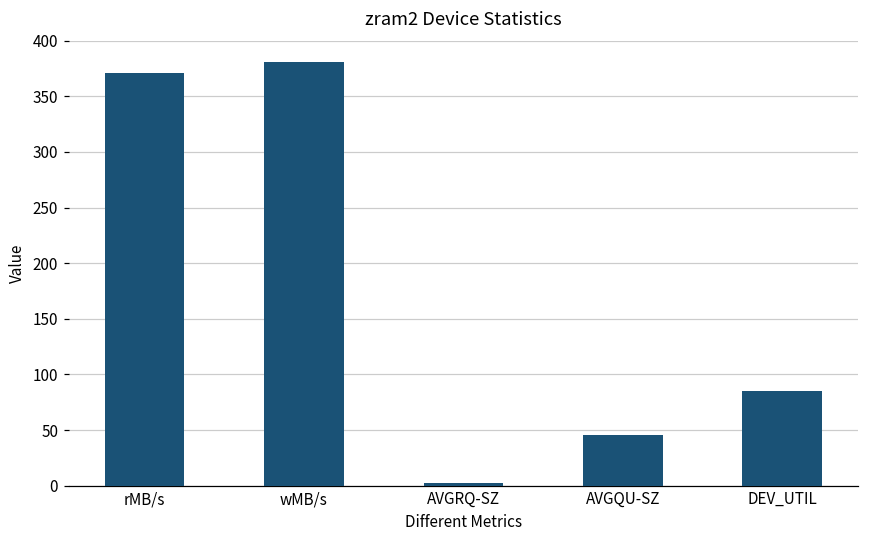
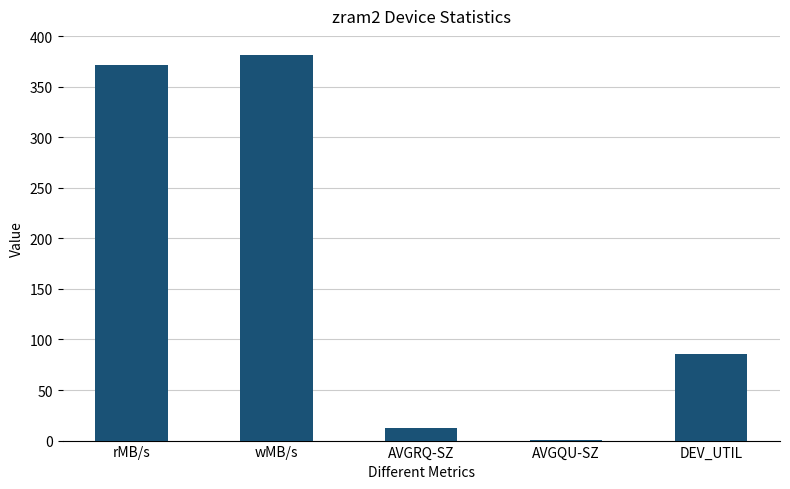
  {
    "rMB/s": 371,
    "wMB/s": 381,
-   "AVGRQ-SZ": 2,
-   "AVGQU-SZ": 46,
+   "AVGRQ-SZ": 12,
+   "AVGQU-SZ": 0,
    "DEV_UTIL": 85
  }
